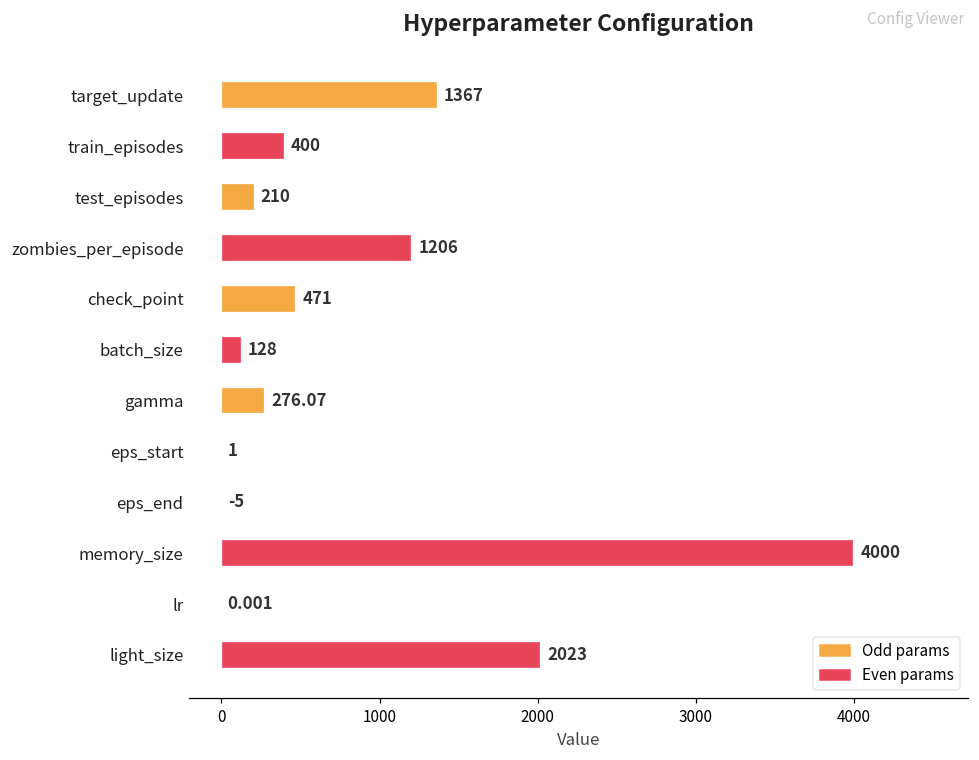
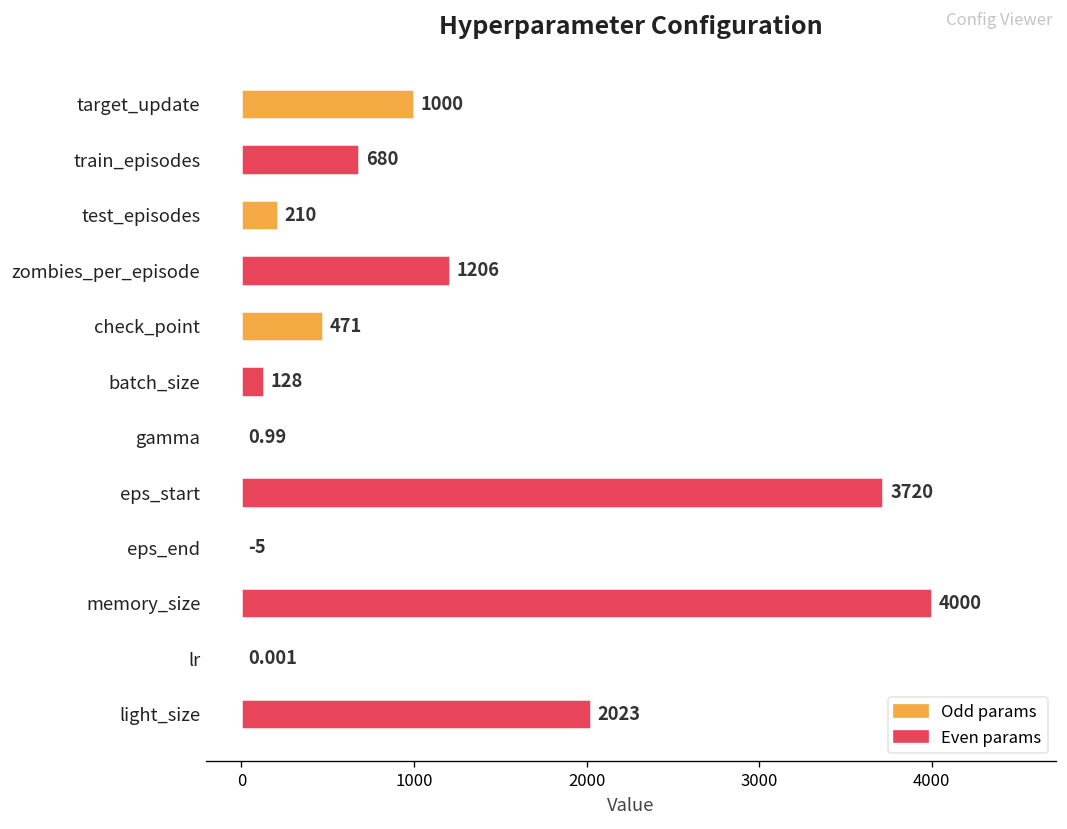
  {
-   "target_update": 1367,
-   "train_episodes": 400,
+   "target_update": 1000,
+   "train_episodes": 680,
    "test_episodes": 210,
    "zombies_per_episode": 1206,
    "check_point": 471,
    "batch_size": 128,
-   "gamma": 276.07,
-   "eps_start": 1,
+   "gamma": 0.99,
+   "eps_start": 3720,
    "eps_end": -5,
    "memory_size": 4000,
    "lr": 0.001,
    "light_size": 2023
  }
